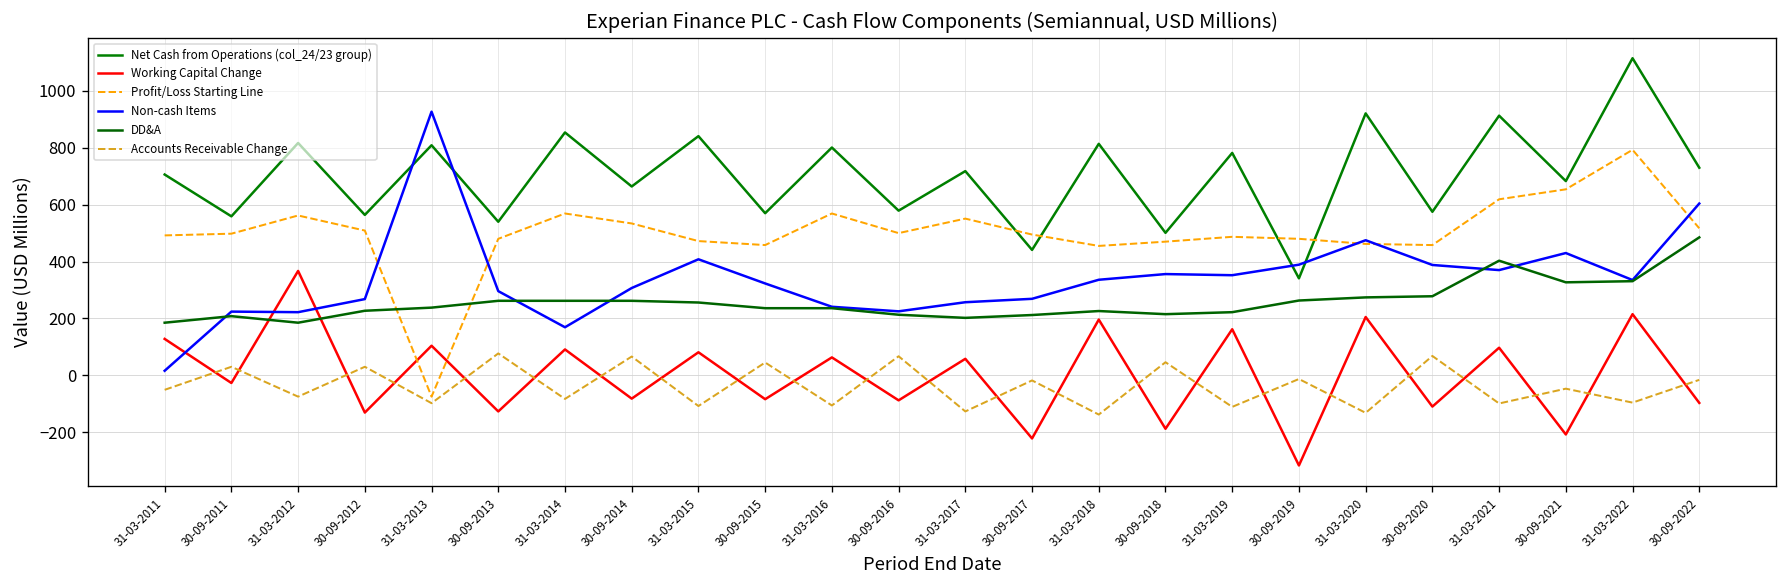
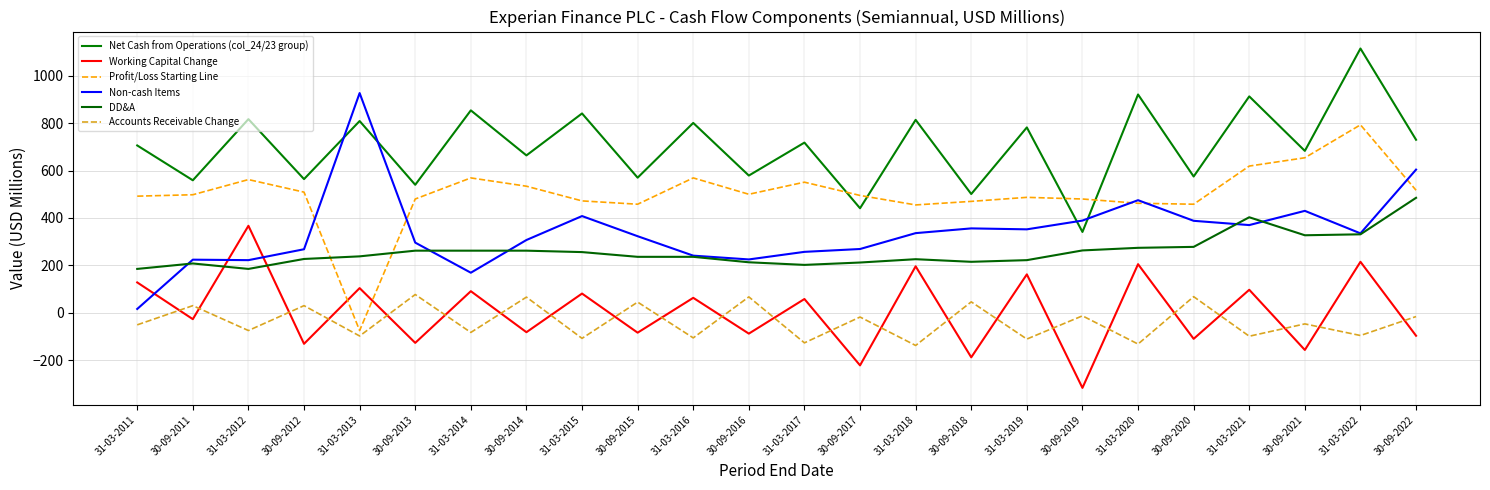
  {
    "Working Capital Change": {
      "31-03-2011": 130,
      "30-09-2011": -30,
      "31-03-2012": 370,
      "30-09-2012": -130,
      "31-03-2013": 100,
      "30-09-2013": -130,
      "31-03-2014": 90,
      "30-09-2014": -80,
      "31-03-2015": 80,
      "30-09-2015": -80,
      "31-03-2016": 60,
      "30-09-2016": -90,
      "31-03-2017": 60,
      "30-09-2017": -220,
      "31-03-2018": 200,
      "30-09-2018": -190,
      "31-03-2019": 160,
      "30-09-2019": -320,
      "31-03-2020": 210,
      "30-09-2020": -110,
      "31-03-2021": 100,
-     "30-09-2021": -210,
+     "30-09-2021": -160,
      "31-03-2022": 220,
      "30-09-2022": -100
    },
    "Non-cash Items": {
      "31-03-2011": 20,
      "30-09-2011": 220,
      "31-03-2012": 220,
      "30-09-2012": 270,
      "31-03-2013": 930,
      "30-09-2013": 300,
      "31-03-2014": 170,
      "30-09-2014": 310,
      "31-03-2015": 410,
      "30-09-2015": 320,
      "30-09-2016": 230,
      "31-03-2017": 260,
      "30-09-2017": 270,
      "31-03-2018": 340,
      "30-09-2018": 360,
      "31-03-2019": 350,
      "30-09-2019": 390,
      "31-03-2020": 480,
      "30-09-2020": 390,
      "31-03-2021": 370,
      "30-09-2021": 430,
      "30-09-2022": 600
    }
  }
